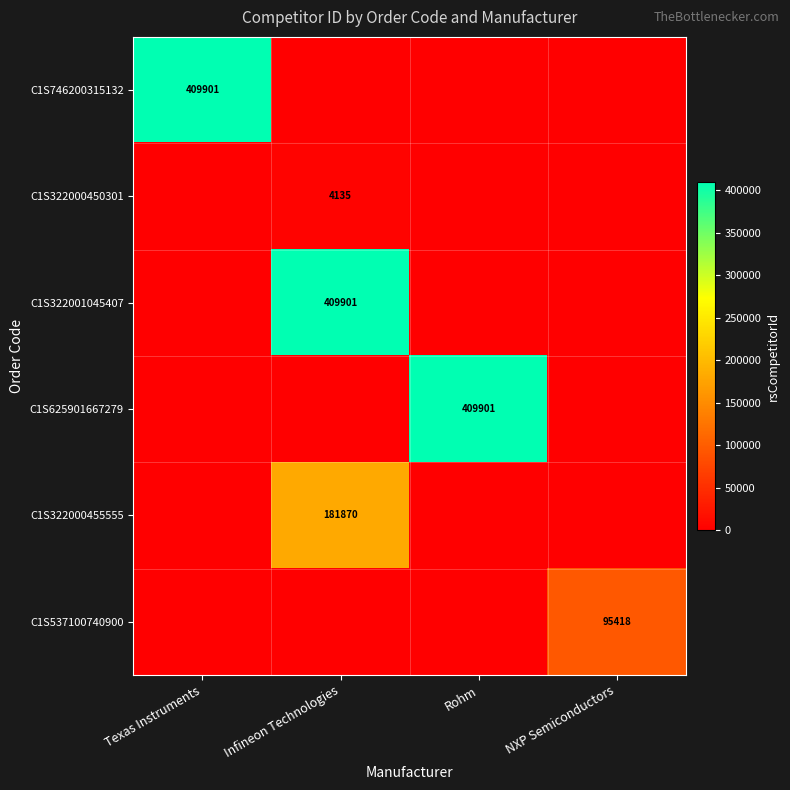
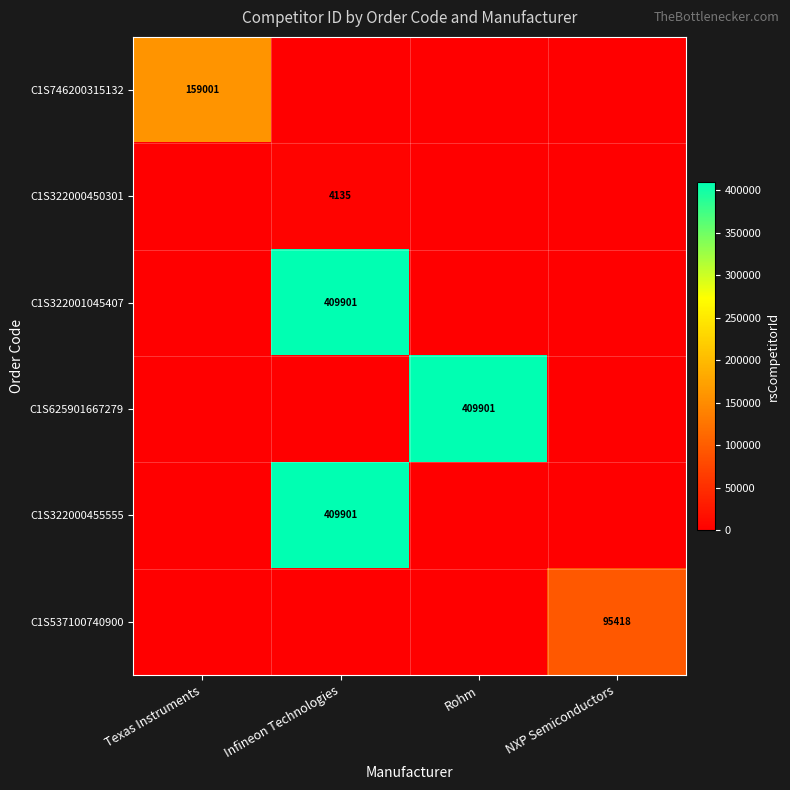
  {
    "C1S746200315132": {
-     "Texas Instruments": 409901
+     "Texas Instruments": 159001
    },
    "C1S322000450301": {
      "Infineon Technologies": 4135
    },
    "C1S322001045407": {
      "Infineon Technologies": 409901
    },
    "C1S625901667279": {
      "Rohm": 409901
    },
    "C1S322000455555": {
-     "Infineon Technologies": 181870
+     "Infineon Technologies": 409901
    },
    "C1S537100740900": {
      "NXP Semiconductors": 95418
    }
  }
